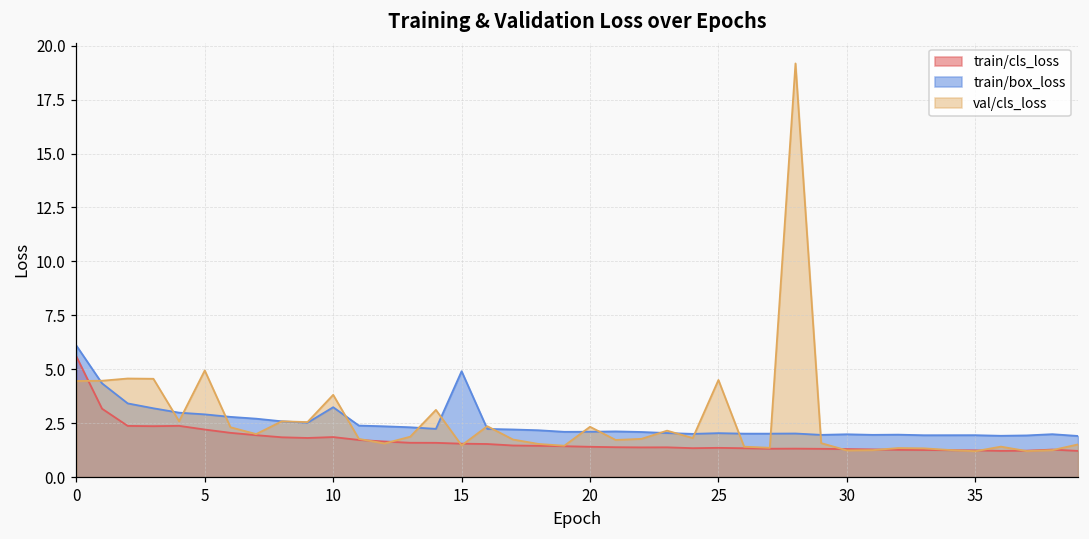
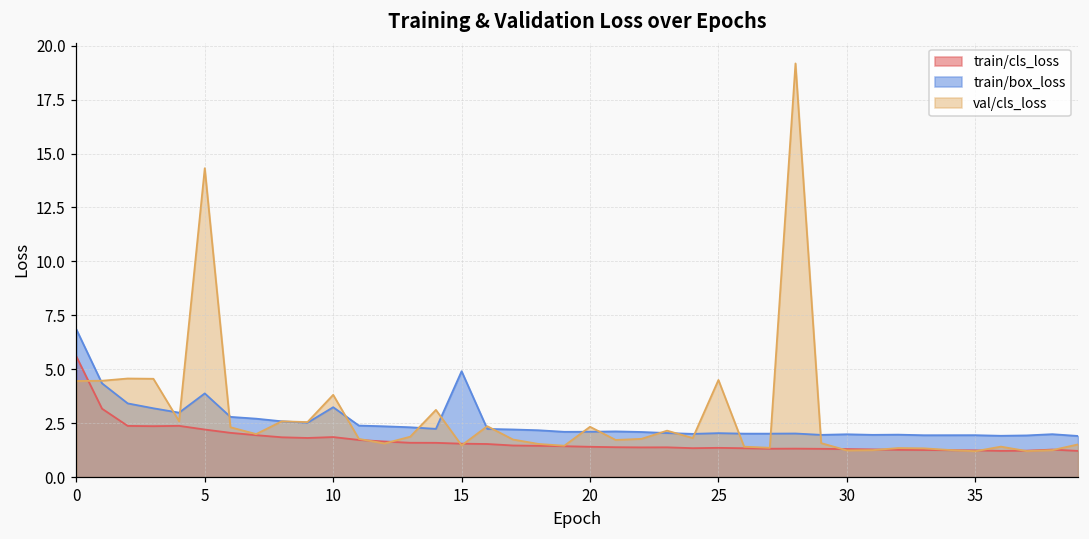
  {
    "train/cls_loss": {
      "0": 5.6,
      "5": 2.2,
      "10": 1.9,
      "20": 1.4,
      "25": 1.4
    },
    "train/box_loss": {
-     "0": 6.1,
-     "5": 2.9,
+     "0": 6.8,
+     "5": 3.9,
      "10": 3.2,
      "15": 4.9,
      "20": 2.1,
      "25": 2.0,
      "30": 2.0,
      "35": 1.9
    },
    "val/cls_loss": {
      "0": 4.5,
-     "5": 4.9,
+     "5": 14.3,
      "10": 3.8,
      "20": 2.3,
      "25": 4.5
    }
  }
